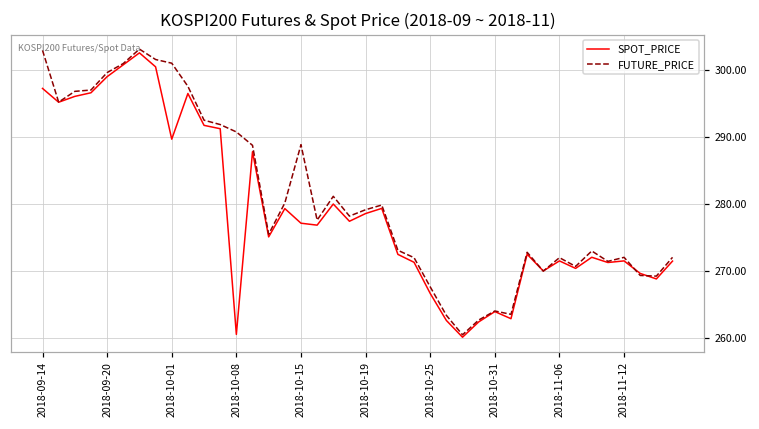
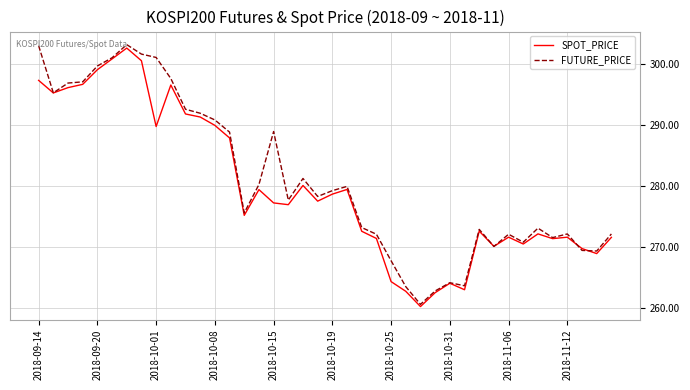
  {
    "SPOT_PRICE": {
      "2018-09-14": 297,
      "2018-09-20": 299,
      "2018-10-01": 290,
-     "2018-10-08": 261,
+     "2018-10-08": 290,
      "2018-10-15": 277,
      "2018-10-19": 279,
-     "2018-10-25": 267,
+     "2018-10-25": 264,
      "2018-11-06": 272,
      "2018-11-12": 272
    },
    "FUTURE_PRICE": {
      "2018-09-14": 303,
      "2018-09-20": 300,
      "2018-10-01": 301,
      "2018-10-08": 291,
      "2018-10-15": 289,
      "2018-10-19": 279,
      "2018-10-25": 268,
      "2018-11-06": 272,
      "2018-11-12": 272
    }
  }
